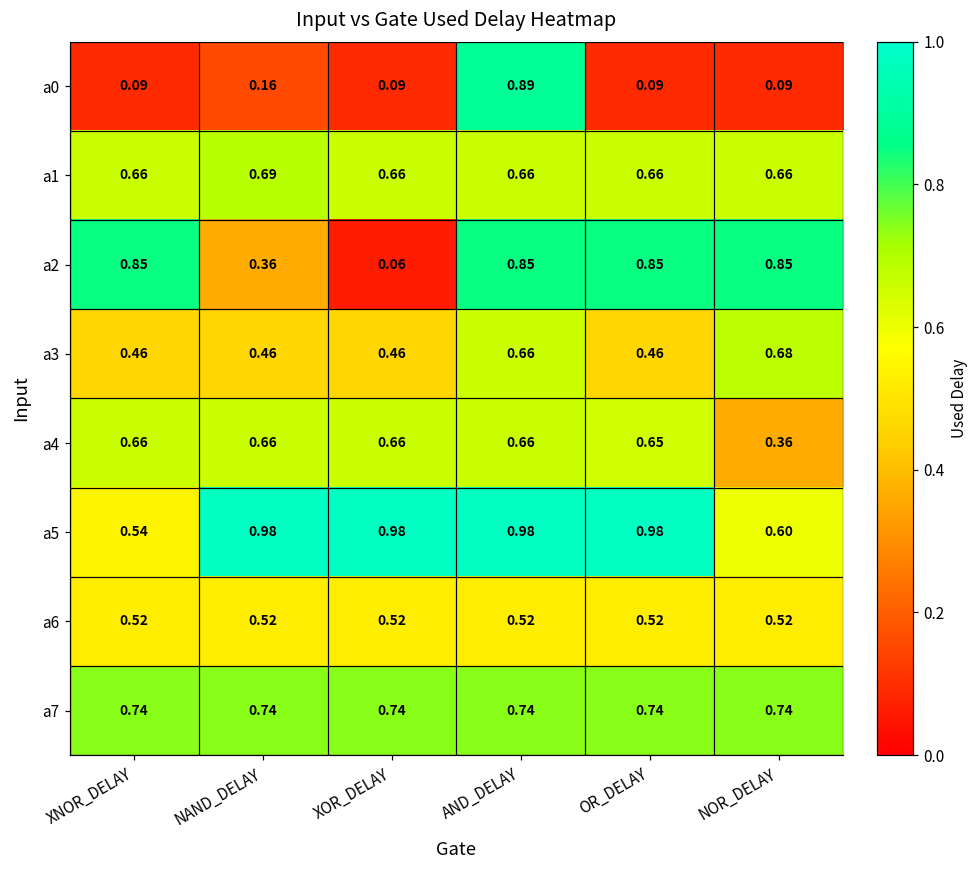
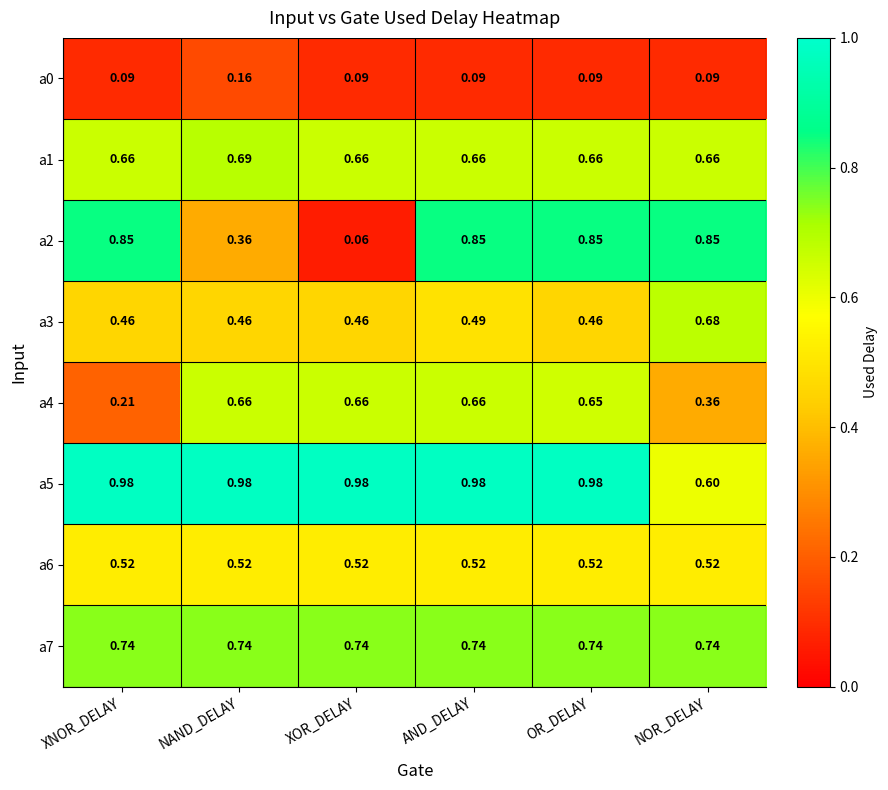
  {
    "a0": {
      "XNOR_DELAY": 0.09,
      "NAND_DELAY": 0.16,
      "XOR_DELAY": 0.09,
-     "AND_DELAY": 0.89,
+     "AND_DELAY": 0.09,
      "OR_DELAY": 0.09,
      "NOR_DELAY": 0.09
    },
    "a1": {
      "XNOR_DELAY": 0.66,
      "NAND_DELAY": 0.69,
      "XOR_DELAY": 0.66,
      "AND_DELAY": 0.66,
      "OR_DELAY": 0.66,
      "NOR_DELAY": 0.66
    },
    "a2": {
      "XNOR_DELAY": 0.85,
      "NAND_DELAY": 0.36,
      "XOR_DELAY": 0.06,
      "AND_DELAY": 0.85,
      "OR_DELAY": 0.85,
      "NOR_DELAY": 0.85
    },
    "a3": {
      "XNOR_DELAY": 0.46,
      "NAND_DELAY": 0.46,
      "XOR_DELAY": 0.46,
-     "AND_DELAY": 0.66,
+     "AND_DELAY": 0.49,
      "OR_DELAY": 0.46,
      "NOR_DELAY": 0.68
    },
    "a4": {
-     "XNOR_DELAY": 0.66,
+     "XNOR_DELAY": 0.21,
      "NAND_DELAY": 0.66,
      "XOR_DELAY": 0.66,
      "AND_DELAY": 0.66,
      "OR_DELAY": 0.65,
      "NOR_DELAY": 0.36
    },
    "a5": {
-     "XNOR_DELAY": 0.54,
+     "XNOR_DELAY": 0.98,
      "NAND_DELAY": 0.98,
      "XOR_DELAY": 0.98,
      "AND_DELAY": 0.98,
      "OR_DELAY": 0.98,
      "NOR_DELAY": 0.60
    },
    "a6": {
      "XNOR_DELAY": 0.52,
      "NAND_DELAY": 0.52,
      "XOR_DELAY": 0.52,
      "AND_DELAY": 0.52,
      "OR_DELAY": 0.52,
      "NOR_DELAY": 0.52
    },
    "a7": {
      "XNOR_DELAY": 0.74,
      "NAND_DELAY": 0.74,
      "XOR_DELAY": 0.74,
      "AND_DELAY": 0.74,
      "OR_DELAY": 0.74,
      "NOR_DELAY": 0.74
    }
  }
